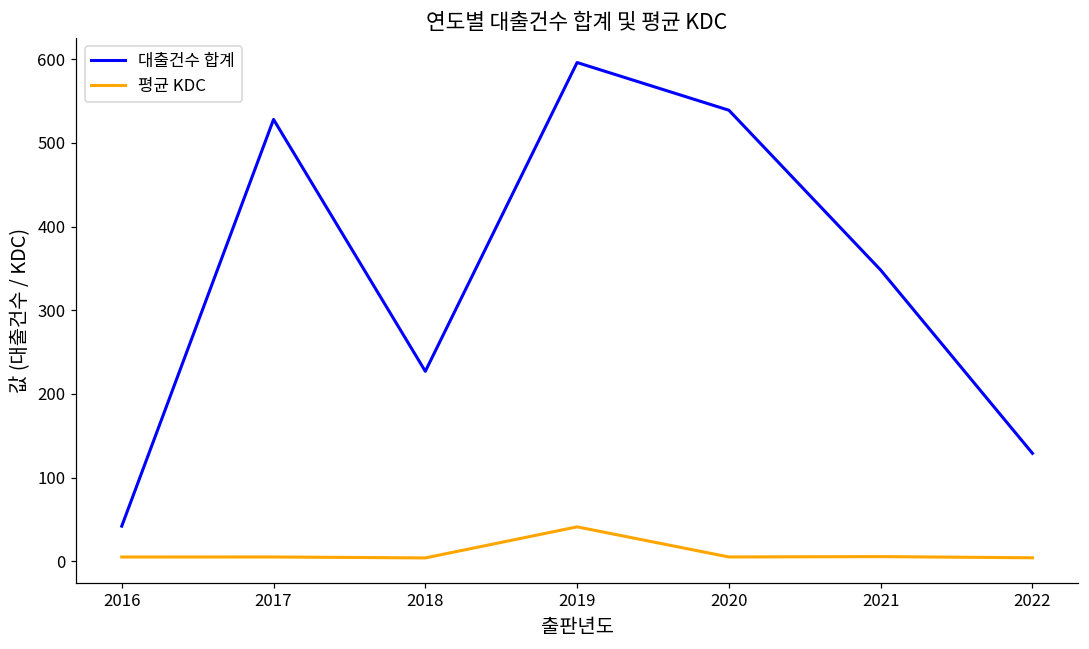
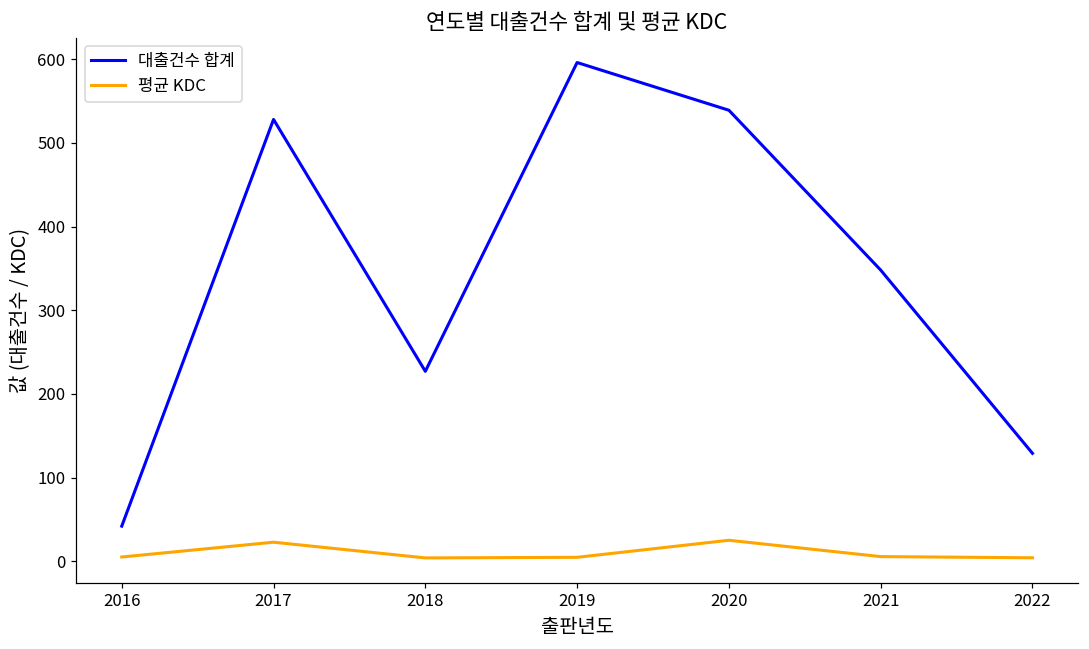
  {
    "대출건수 합계": {
      "2016": 40,
      "2017": 530,
      "2018": 230,
      "2019": 600,
      "2020": 540,
      "2021": 350,
      "2022": 130
    },
    "평균 KDC": {
      "2016": 10,
-     "2017": 10,
+     "2017": 20,
      "2018": 0,
-     "2019": 40,
-     "2020": 10,
+     "2019": 0,
+     "2020": 30,
      "2021": 10,
      "2022": 0
    }
  }
